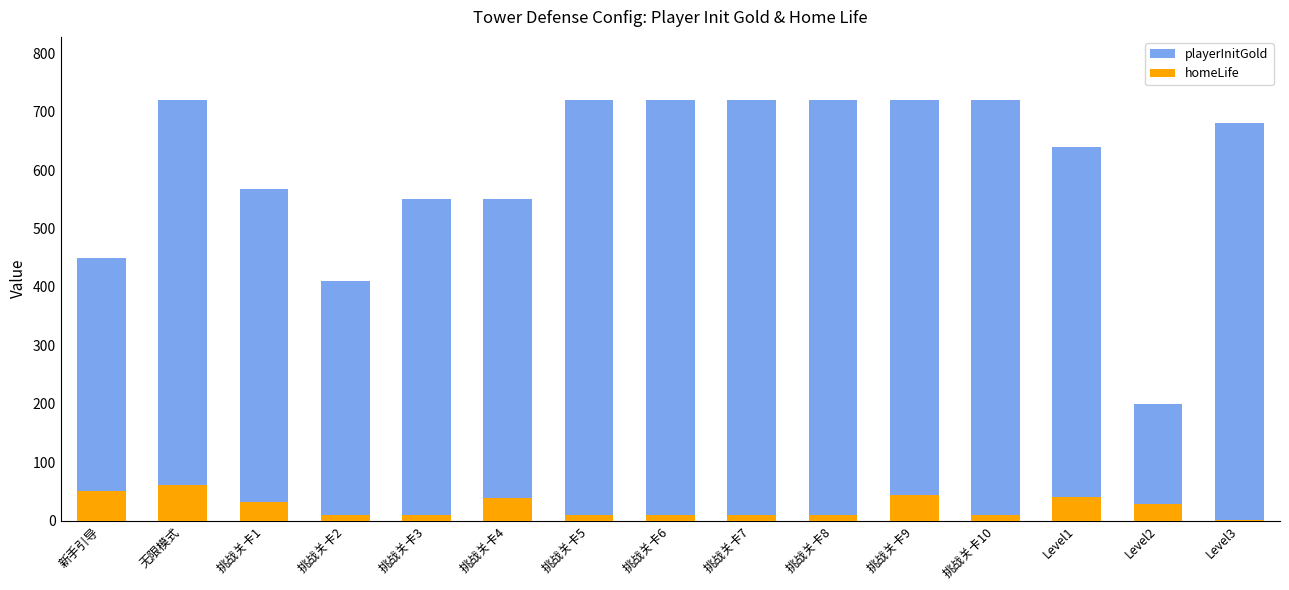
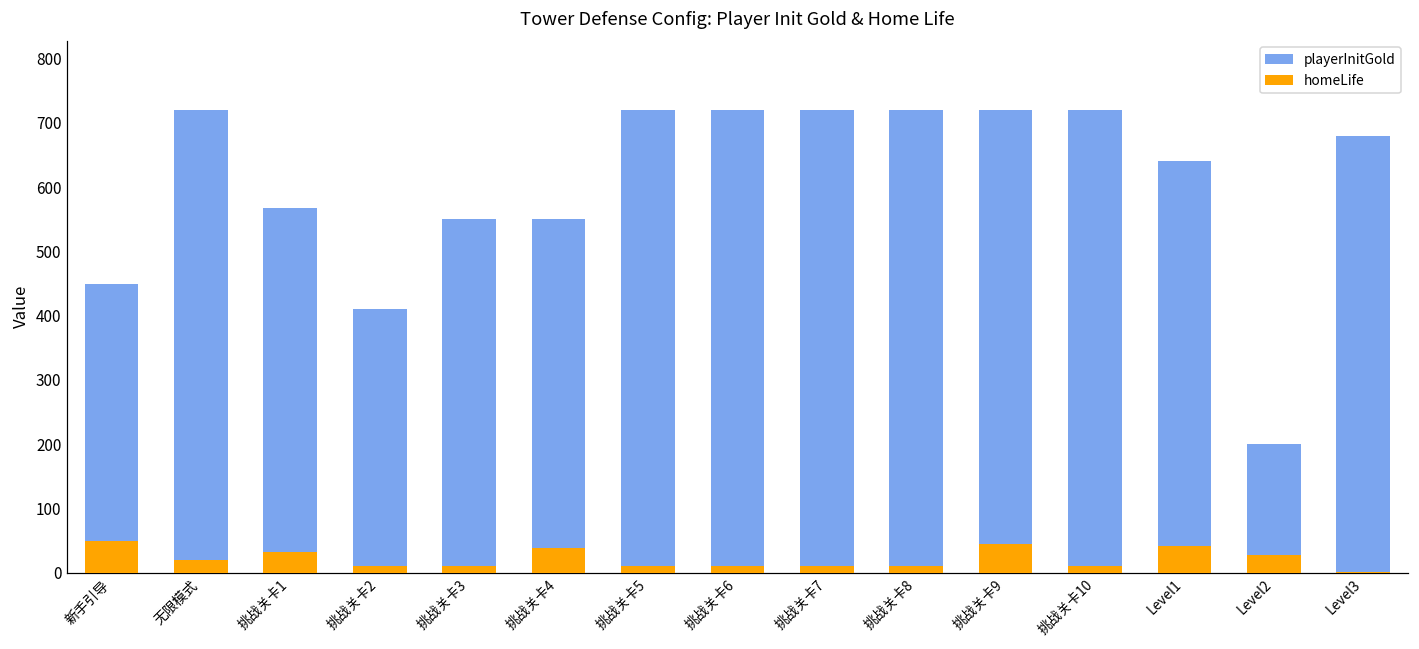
  {
    "homeLife": {
-     "无限模式": 60
+     "无限模式": 20
    },
    "playerInitGold": {
      "新手引导": 450,
      "无限模式": 720,
      "挑战关卡1": 570,
      "挑战关卡2": 410,
      "挑战关卡3": 550,
      "挑战关卡4": 550,
      "挑战关卡5": 720,
      "挑战关卡6": 720,
      "挑战关卡7": 720,
      "挑战关卡8": 720,
      "挑战关卡9": 720,
      "挑战关卡10": 720,
      "Level1": 640,
      "Level2": 200,
      "Level3": 680
    }
  }
